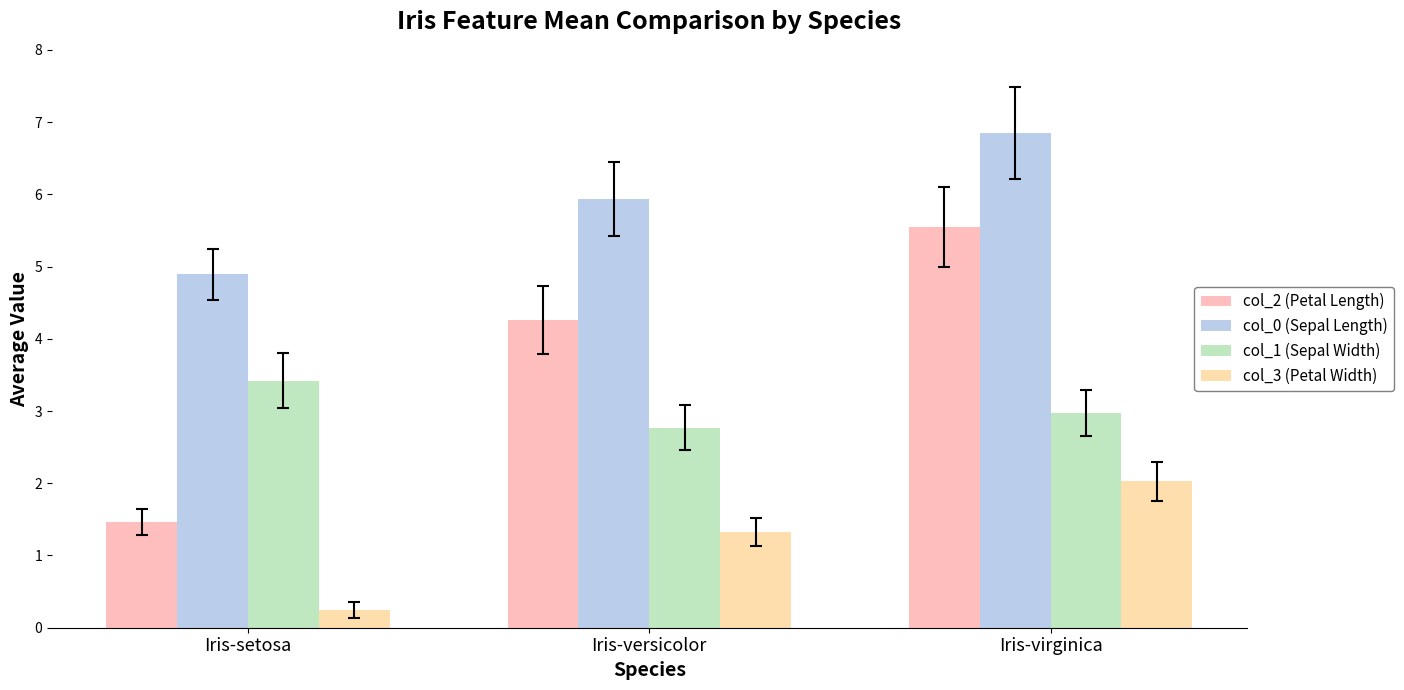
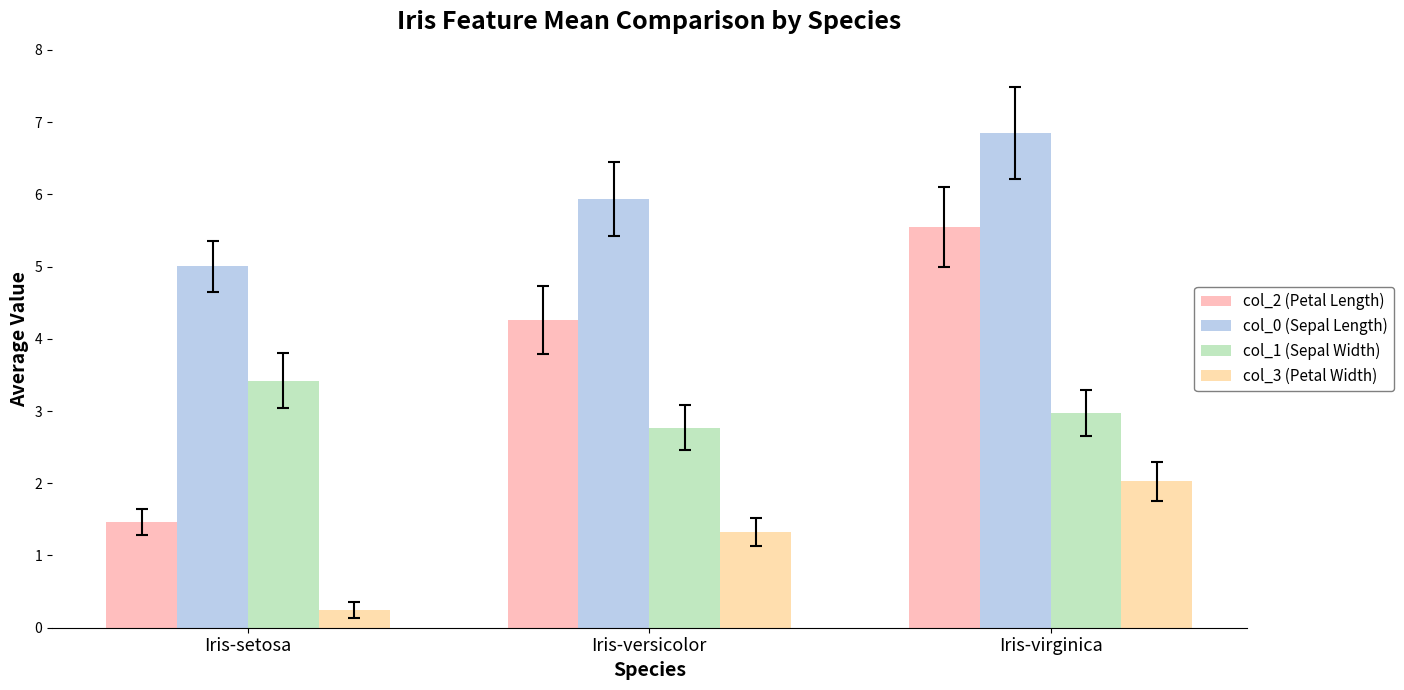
  {
    "col_0 (Sepal Length)": {
-     "Iris-setosa": 4.9,
+     "Iris-setosa": 5.0,
      "Iris-versicolor": 5.9,
      "Iris-virginica": 6.8
    },
    "col_1 (Sepal Width)": {
      "Iris-setosa": 3.4,
      "Iris-versicolor": 2.8,
      "Iris-virginica": 3.0
    }
  }
